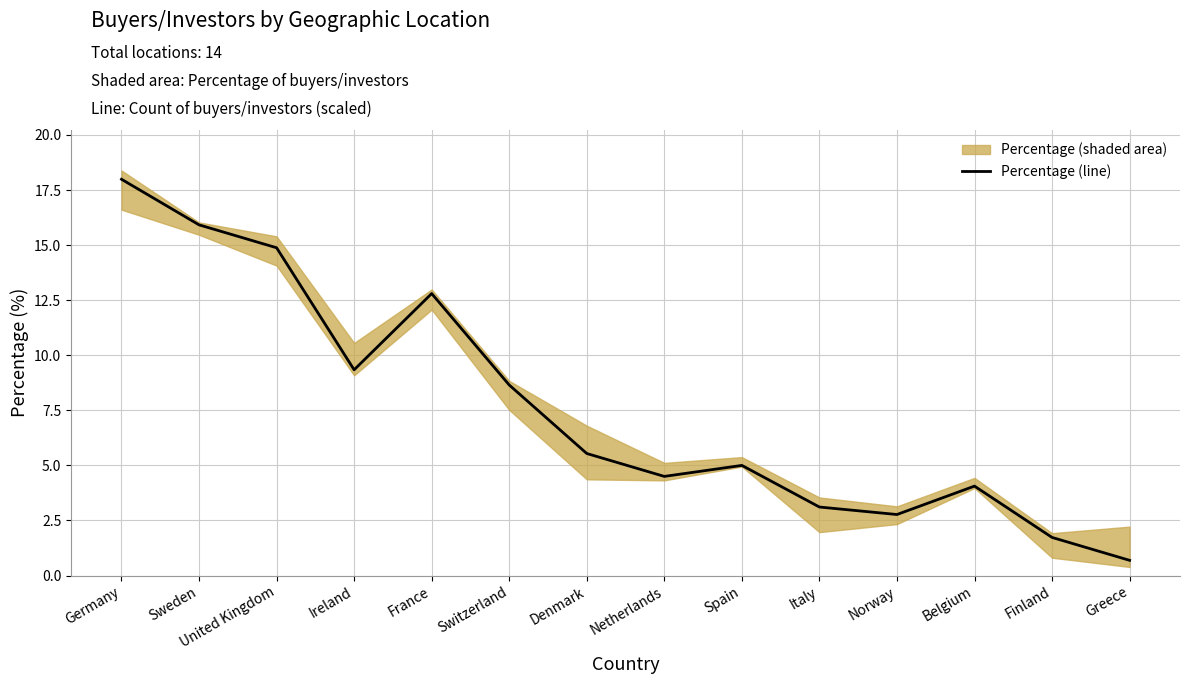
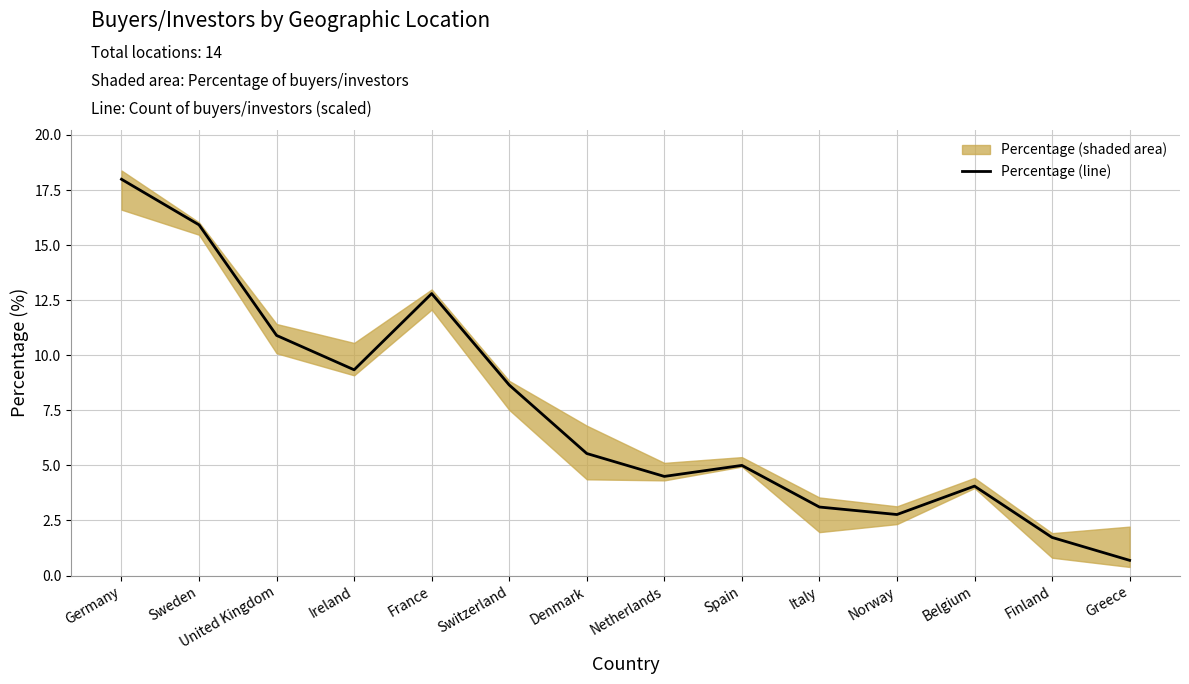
  {
    "Percentage (line)": {
      "Germany": 18.0,
-     "United Kingdom": 14.9,
+     "United Kingdom": 10.9,
      "Ireland": 9.3,
      "France": 12.8,
      "Switzerland": 8.7,
      "Denmark": 5.5,
      "Netherlands": 4.5,
      "Spain": 5.0,
      "Italy": 3.1,
      "Norway": 2.8,
      "Belgium": 4.1,
      "Finland": 1.7,
      "Greece": 0.7
    }
  }
